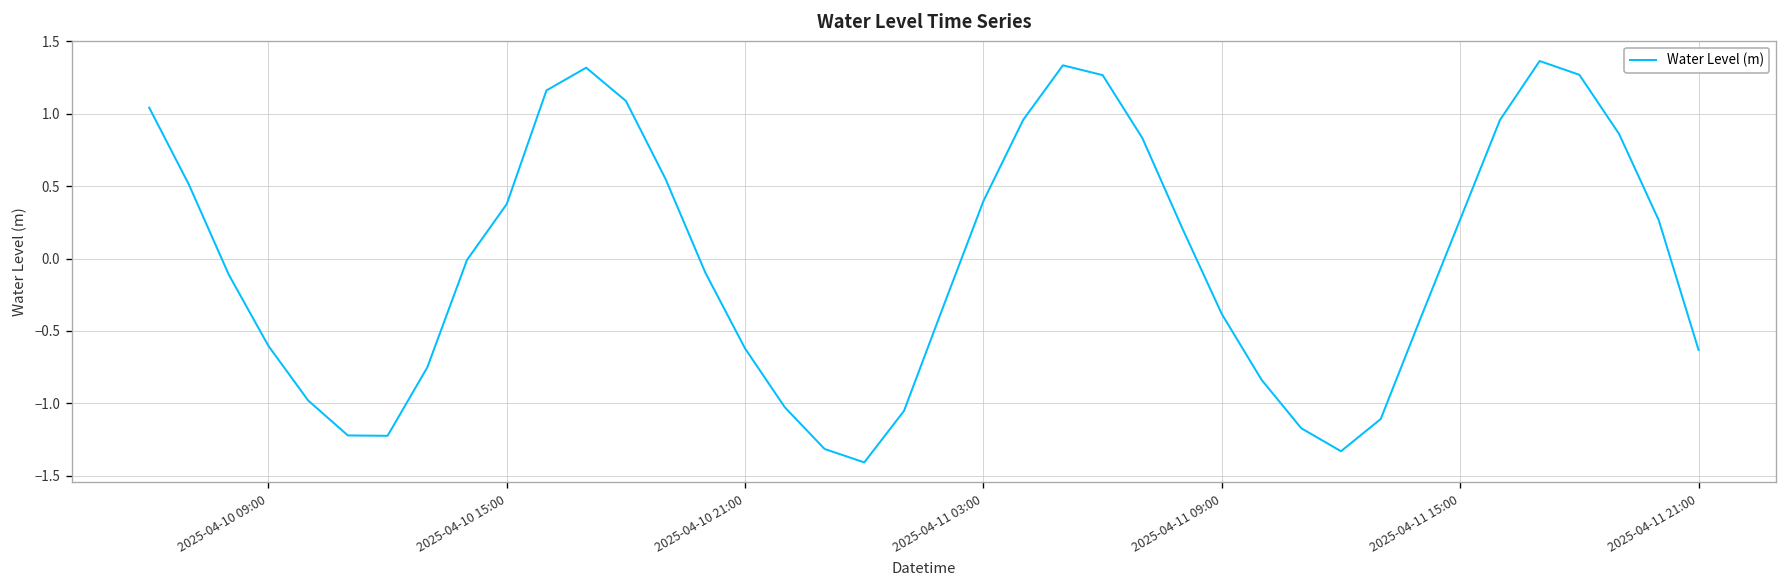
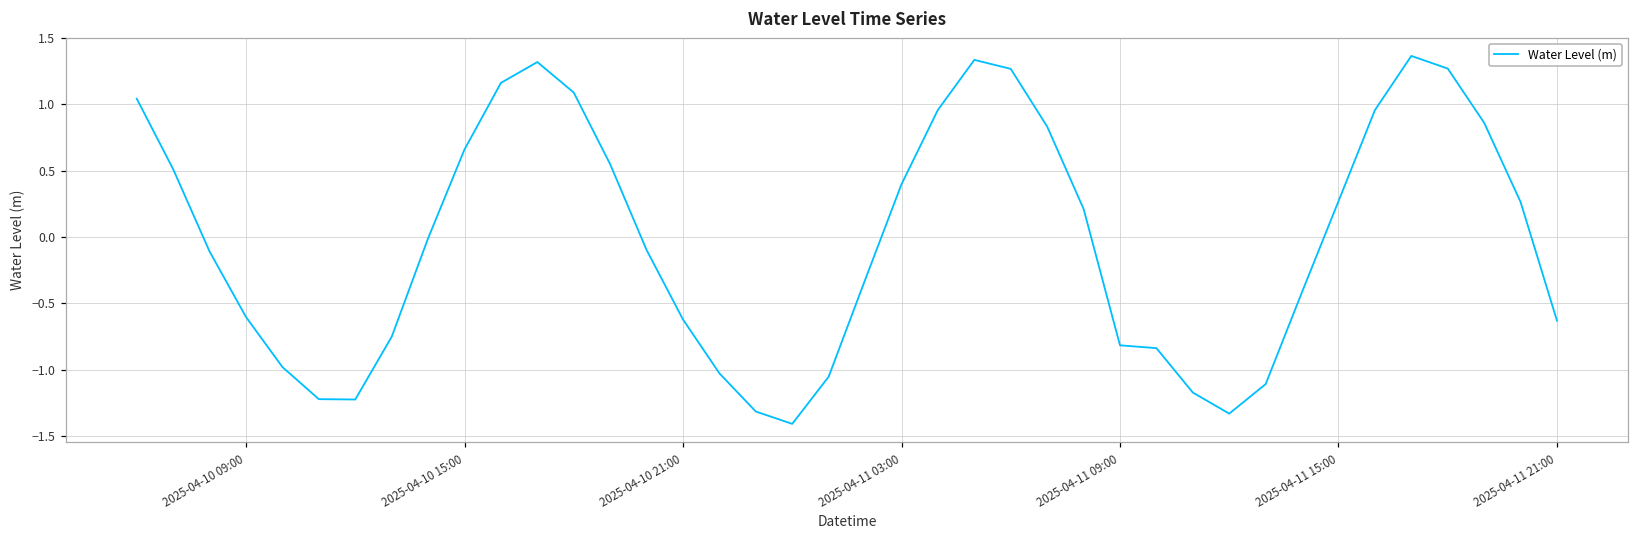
  {
    "2025-04-10 09:00": -0.60,
-   "2025-04-10 15:00": 0.38,
+   "2025-04-10 15:00": 0.66,
    "2025-04-10 21:00": -0.62,
    "2025-04-11 03:00": 0.40,
-   "2025-04-11 09:00": -0.38,
+   "2025-04-11 09:00": -0.82,
    "2025-04-11 15:00": 0.27,
    "2025-04-11 21:00": -0.63
  }
